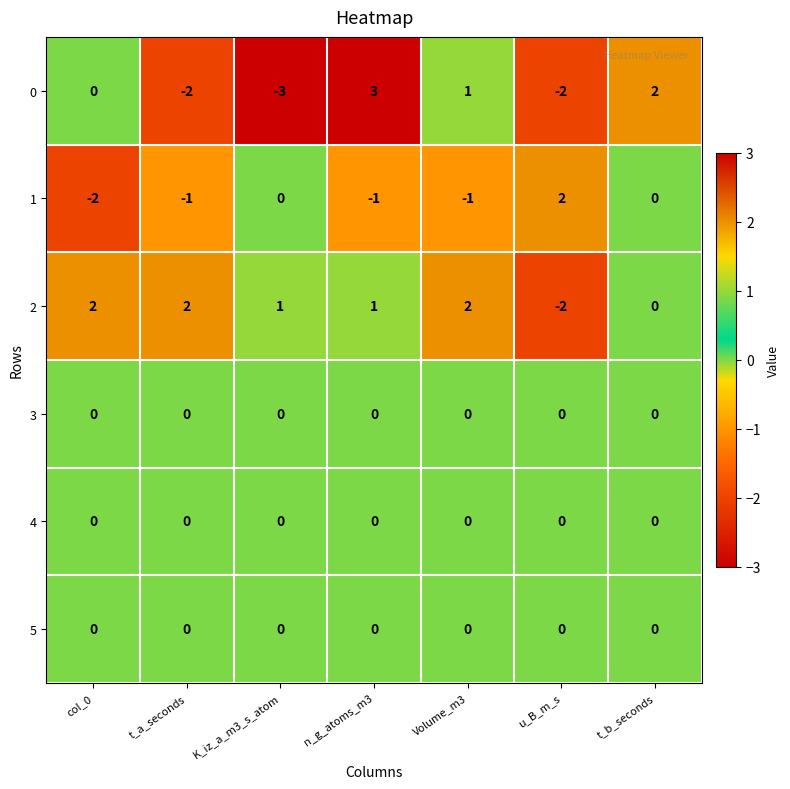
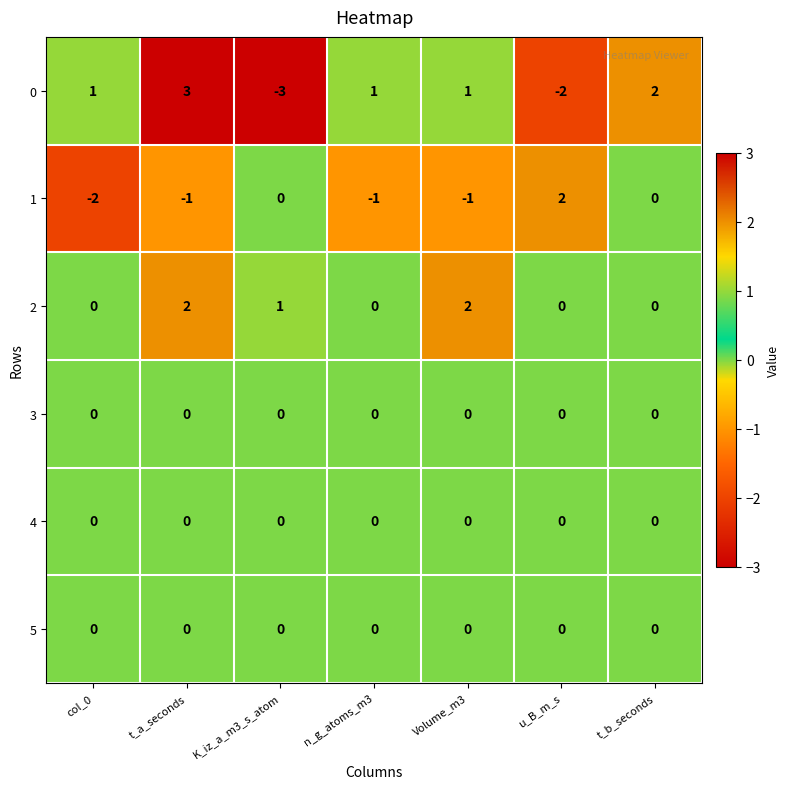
  {
    "0": {
-     "col_0": 0,
-     "t_a_seconds": -2,
+     "col_0": 1,
+     "t_a_seconds": 3,
      "K_iz_a_m3_s_atom": -3,
-     "n_g_atoms_m3": 3,
+     "n_g_atoms_m3": 1,
      "Volume_m3": 1,
      "u_B_m_s": -2
    },
    "1": {
      "col_0": -2,
      "t_a_seconds": -1,
      "K_iz_a_m3_s_atom": 0,
      "n_g_atoms_m3": -1,
      "Volume_m3": -1,
      "u_B_m_s": 2,
      "t_b_seconds": 0
    },
    "2": {
-     "col_0": 2,
+     "col_0": 0,
      "t_a_seconds": 2,
      "K_iz_a_m3_s_atom": 1,
-     "n_g_atoms_m3": 1,
+     "n_g_atoms_m3": 0,
      "Volume_m3": 2,
-     "u_B_m_s": -2,
+     "u_B_m_s": 0,
      "t_b_seconds": 0
    },
    "3": {
      "col_0": 0,
      "t_a_seconds": 0,
      "K_iz_a_m3_s_atom": 0,
      "n_g_atoms_m3": 0,
      "Volume_m3": 0,
      "u_B_m_s": 0,
      "t_b_seconds": 0
    },
    "4": {
      "col_0": 0,
      "t_a_seconds": 0,
      "K_iz_a_m3_s_atom": 0,
      "n_g_atoms_m3": 0,
      "Volume_m3": 0,
      "u_B_m_s": 0,
      "t_b_seconds": 0
    },
    "5": {
      "col_0": 0,
      "t_a_seconds": 0,
      "K_iz_a_m3_s_atom": 0,
      "n_g_atoms_m3": 0,
      "Volume_m3": 0,
      "u_B_m_s": 0,
      "t_b_seconds": 0
    }
  }
